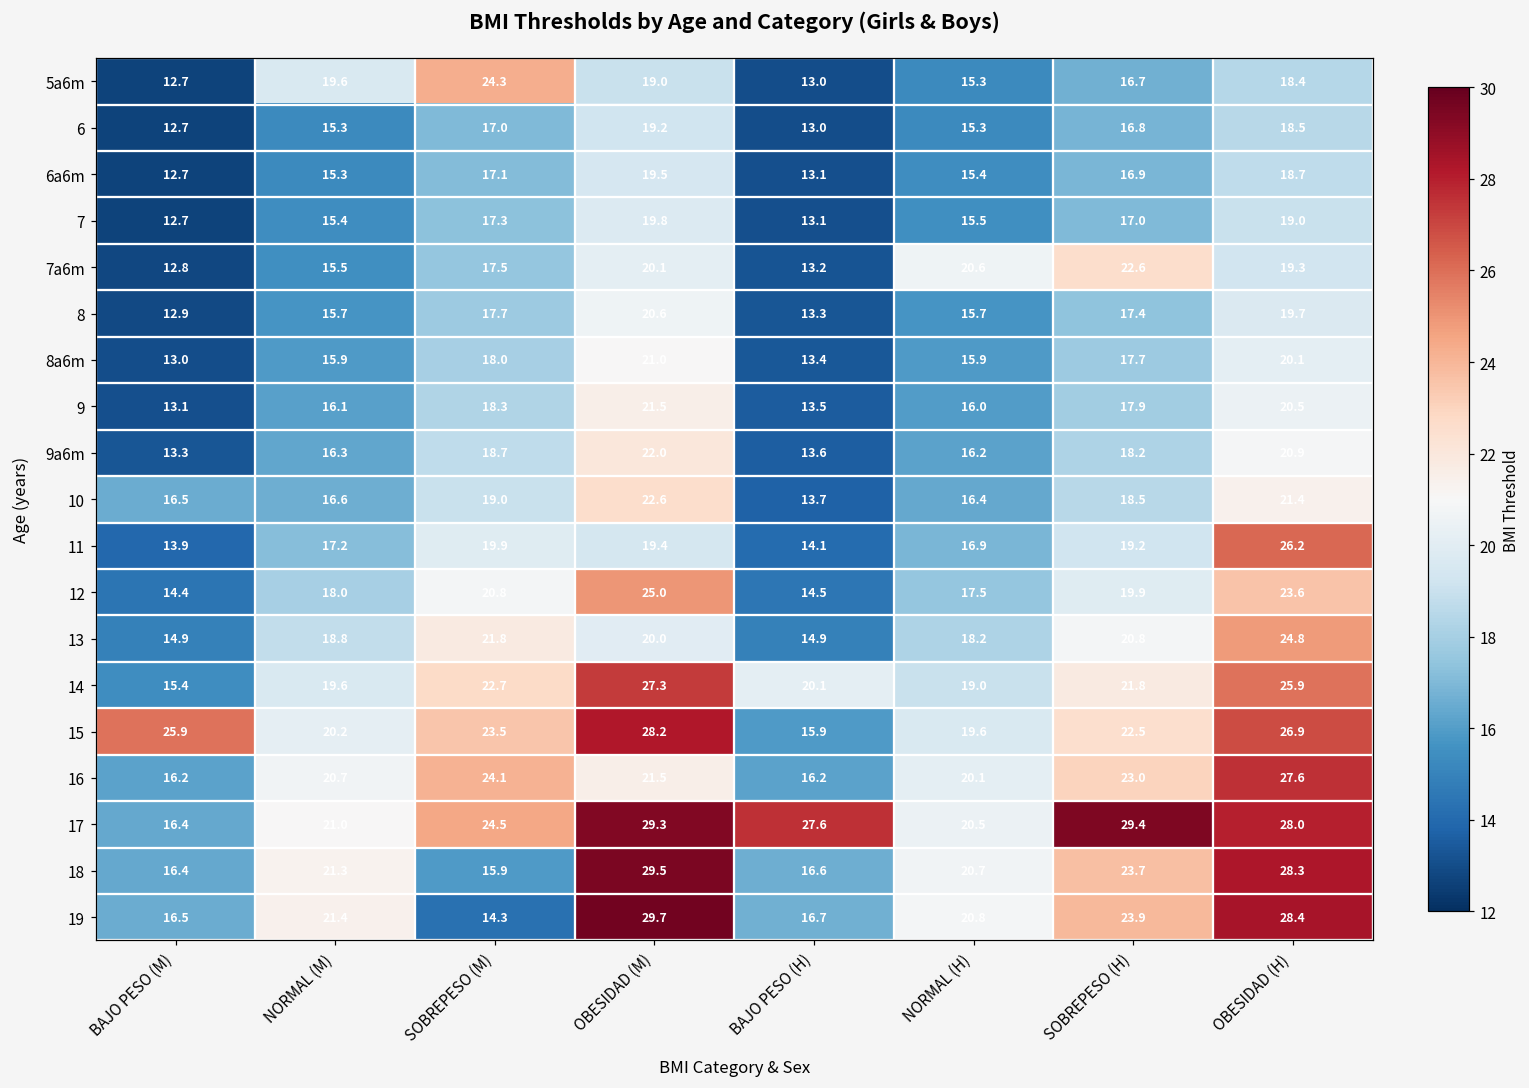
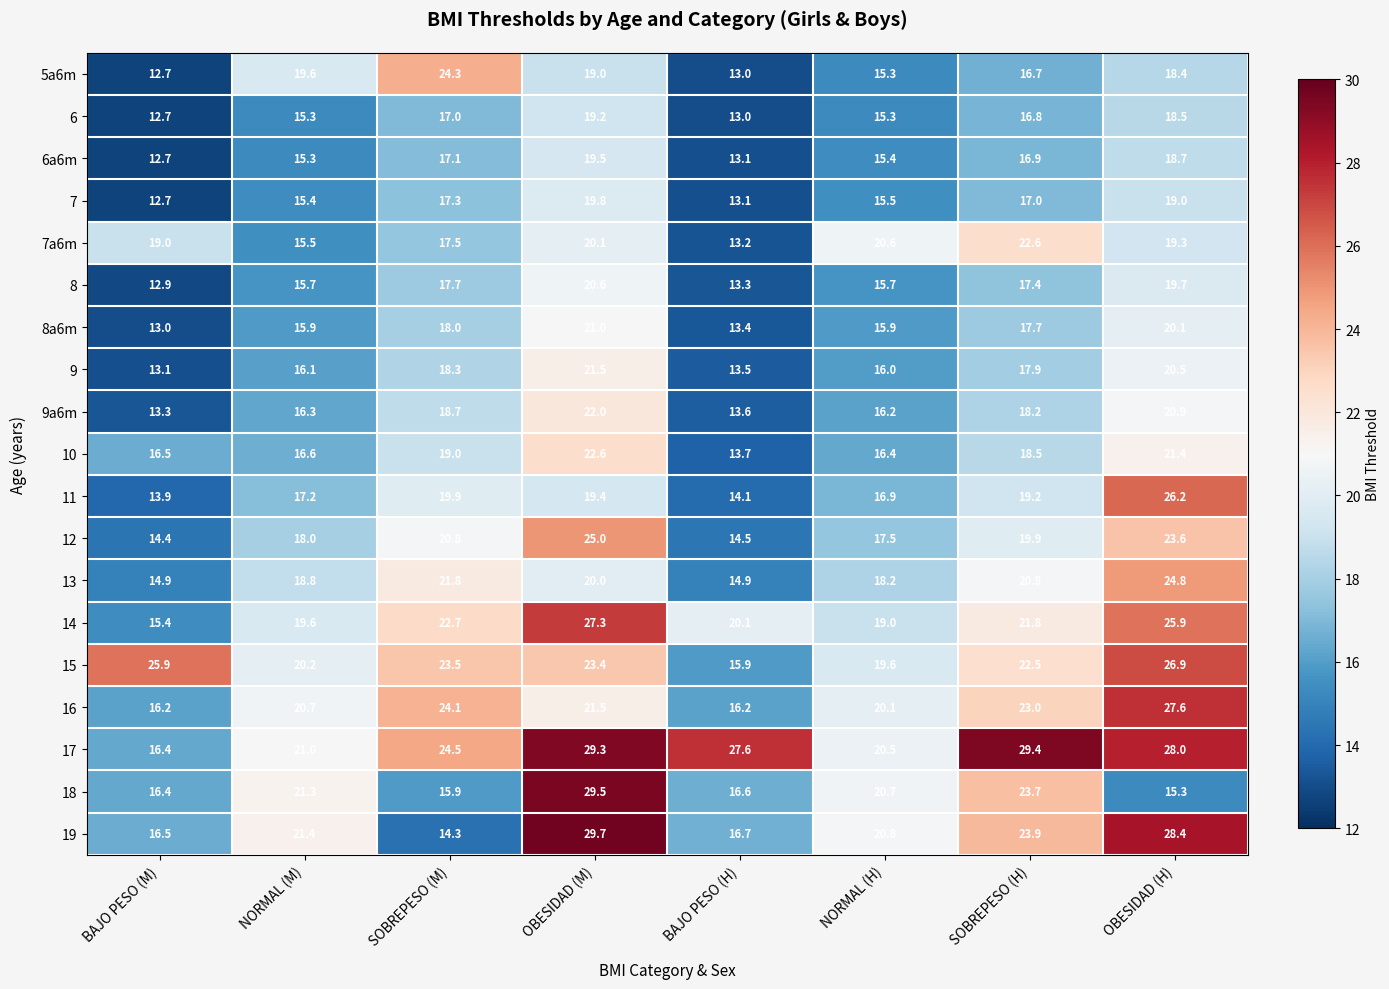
  {
    "5a6m": {
      "BAJO PESO (M)": 12.7,
      "SOBREPESO (M)": 24.3,
      "OBESIDAD (M)": 19.0,
      "BAJO PESO (H)": 13.0,
      "NORMAL (H)": 15.3,
      "SOBREPESO (H)": 16.7,
      "OBESIDAD (H)": 18.4
    },
    "6": {
      "BAJO PESO (M)": 12.7,
      "NORMAL (M)": 15.3,
      "SOBREPESO (M)": 17.0,
      "BAJO PESO (H)": 13.0,
      "NORMAL (H)": 15.3,
      "SOBREPESO (H)": 16.8,
      "OBESIDAD (H)": 18.5
    },
    "6a6m": {
      "BAJO PESO (M)": 12.7,
      "NORMAL (M)": 15.3,
      "SOBREPESO (M)": 17.1,
      "BAJO PESO (H)": 13.1,
      "NORMAL (H)": 15.4,
      "SOBREPESO (H)": 16.9,
      "OBESIDAD (H)": 18.7
    },
    "7": {
      "BAJO PESO (M)": 12.7,
      "NORMAL (M)": 15.4,
      "SOBREPESO (M)": 17.3,
      "BAJO PESO (H)": 13.1,
      "NORMAL (H)": 15.5,
      "SOBREPESO (H)": 17.0,
      "OBESIDAD (H)": 19.0
    },
    "7a6m": {
-     "BAJO PESO (M)": 12.8,
+     "BAJO PESO (M)": 19.0,
      "NORMAL (M)": 15.5,
      "SOBREPESO (M)": 17.5,
      "BAJO PESO (H)": 13.2,
      "SOBREPESO (H)": 22.6
    },
    "8": {
      "BAJO PESO (M)": 12.9,
      "NORMAL (M)": 15.7,
      "SOBREPESO (M)": 17.7,
      "BAJO PESO (H)": 13.3,
      "NORMAL (H)": 15.7,
      "SOBREPESO (H)": 17.4
    },
    "8a6m": {
      "BAJO PESO (M)": 13.0,
      "NORMAL (M)": 15.9,
      "SOBREPESO (M)": 18.0,
      "BAJO PESO (H)": 13.4,
      "NORMAL (H)": 15.9,
      "SOBREPESO (H)": 17.7
    },
    "9": {
      "BAJO PESO (M)": 13.1,
      "NORMAL (M)": 16.1,
      "SOBREPESO (M)": 18.3,
      "BAJO PESO (H)": 13.5,
      "NORMAL (H)": 16.0,
      "SOBREPESO (H)": 17.9
    },
    "9a6m": {
      "BAJO PESO (M)": 13.3,
      "NORMAL (M)": 16.3,
      "SOBREPESO (M)": 18.7,
      "BAJO PESO (H)": 13.6,
      "NORMAL (H)": 16.2,
      "SOBREPESO (H)": 18.2
    },
    "10": {
      "BAJO PESO (M)": 16.5,
      "NORMAL (M)": 16.6,
      "SOBREPESO (M)": 19.0,
      "OBESIDAD (M)": 22.6,
      "BAJO PESO (H)": 13.7,
      "NORMAL (H)": 16.4,
      "SOBREPESO (H)": 18.5
    },
    "11": {
      "BAJO PESO (M)": 13.9,
      "NORMAL (M)": 17.2,
      "BAJO PESO (H)": 14.1,
      "NORMAL (H)": 16.9,
      "OBESIDAD (H)": 26.2
    },
    "12": {
      "BAJO PESO (M)": 14.4,
      "NORMAL (M)": 18.0,
      "OBESIDAD (M)": 25.0,
      "BAJO PESO (H)": 14.5,
      "NORMAL (H)": 17.5,
      "OBESIDAD (H)": 23.6
    },
    "13": {
      "BAJO PESO (M)": 14.9,
      "NORMAL (M)": 18.8,
      "BAJO PESO (H)": 14.9,
      "NORMAL (H)": 18.2,
      "OBESIDAD (H)": 24.8
    },
    "14": {
      "BAJO PESO (M)": 15.4,
      "SOBREPESO (M)": 22.7,
      "OBESIDAD (M)": 27.3,
      "NORMAL (H)": 19.0,
      "OBESIDAD (H)": 25.9
    },
    "15": {
      "BAJO PESO (M)": 25.9,
      "SOBREPESO (M)": 23.5,
-     "OBESIDAD (M)": 28.2,
+     "OBESIDAD (M)": 23.4,
      "BAJO PESO (H)": 15.9,
      "SOBREPESO (H)": 22.5,
      "OBESIDAD (H)": 26.9
    },
    "16": {
      "BAJO PESO (M)": 16.2,
      "SOBREPESO (M)": 24.1,
      "BAJO PESO (H)": 16.2,
      "SOBREPESO (H)": 23.0,
      "OBESIDAD (H)": 27.6
    },
    "17": {
      "BAJO PESO (M)": 16.4,
      "SOBREPESO (M)": 24.5,
      "OBESIDAD (M)": 29.3,
      "BAJO PESO (H)": 27.6,
      "SOBREPESO (H)": 29.4,
      "OBESIDAD (H)": 28.0
    },
    "18": {
      "BAJO PESO (M)": 16.4,
      "SOBREPESO (M)": 15.9,
      "OBESIDAD (M)": 29.5,
      "BAJO PESO (H)": 16.6,
      "SOBREPESO (H)": 23.7,
-     "OBESIDAD (H)": 28.3
+     "OBESIDAD (H)": 15.3
    },
    "19": {
      "BAJO PESO (M)": 16.5,
      "SOBREPESO (M)": 14.3,
      "OBESIDAD (M)": 29.7,
      "BAJO PESO (H)": 16.7,
      "SOBREPESO (H)": 23.9,
      "OBESIDAD (H)": 28.4
    }
  }
